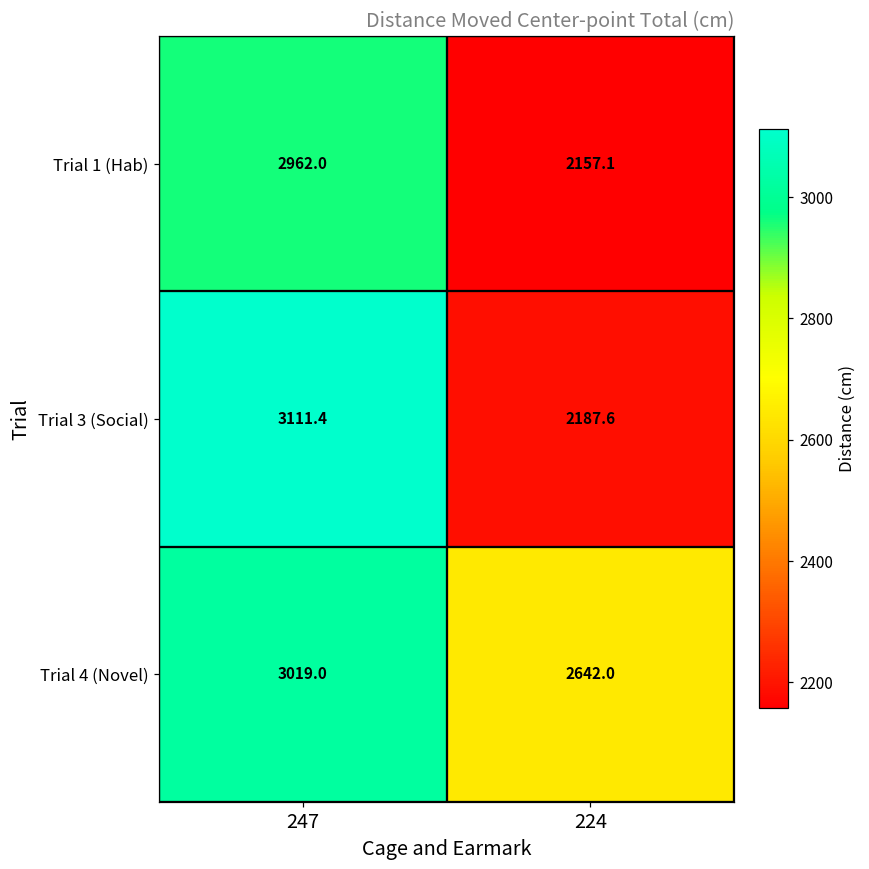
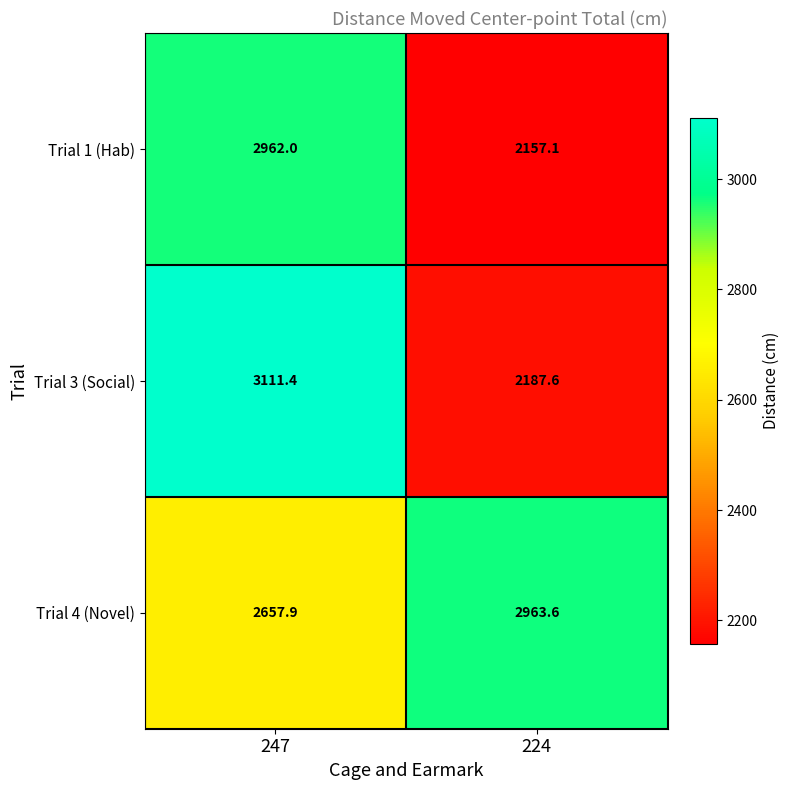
  {
    "Trial 1 (Hab)": {
      "247": 2962.0,
      "224": 2157.1
    },
    "Trial 3 (Social)": {
      "247": 3111.4,
      "224": 2187.6
    },
    "Trial 4 (Novel)": {
-     "247": 3019.0,
-     "224": 2642.0
+     "247": 2657.9,
+     "224": 2963.6
    }
  }
